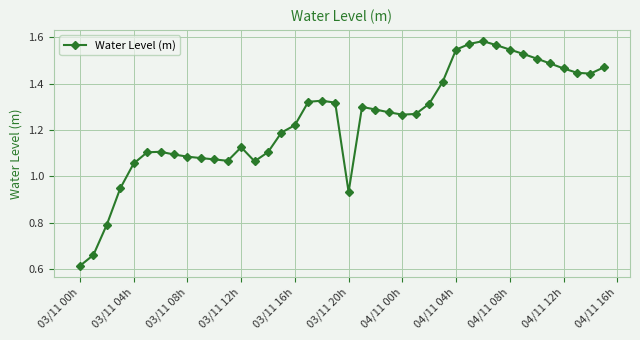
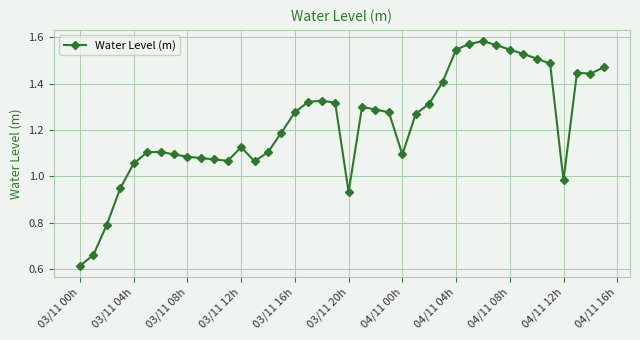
  {
    "03/11 00h": 0.62,
    "03/11 04h": 1.06,
    "03/11 08h": 1.09,
    "03/11 12h": 1.13,
-   "03/11 16h": 1.22,
+   "03/11 16h": 1.28,
    "03/11 20h": 0.93,
-   "04/11 00h": 1.27,
+   "04/11 00h": 1.09,
    "04/11 04h": 1.55,
    "04/11 08h": 1.55,
-   "04/11 12h": 1.47
+   "04/11 12h": 0.98
  }
